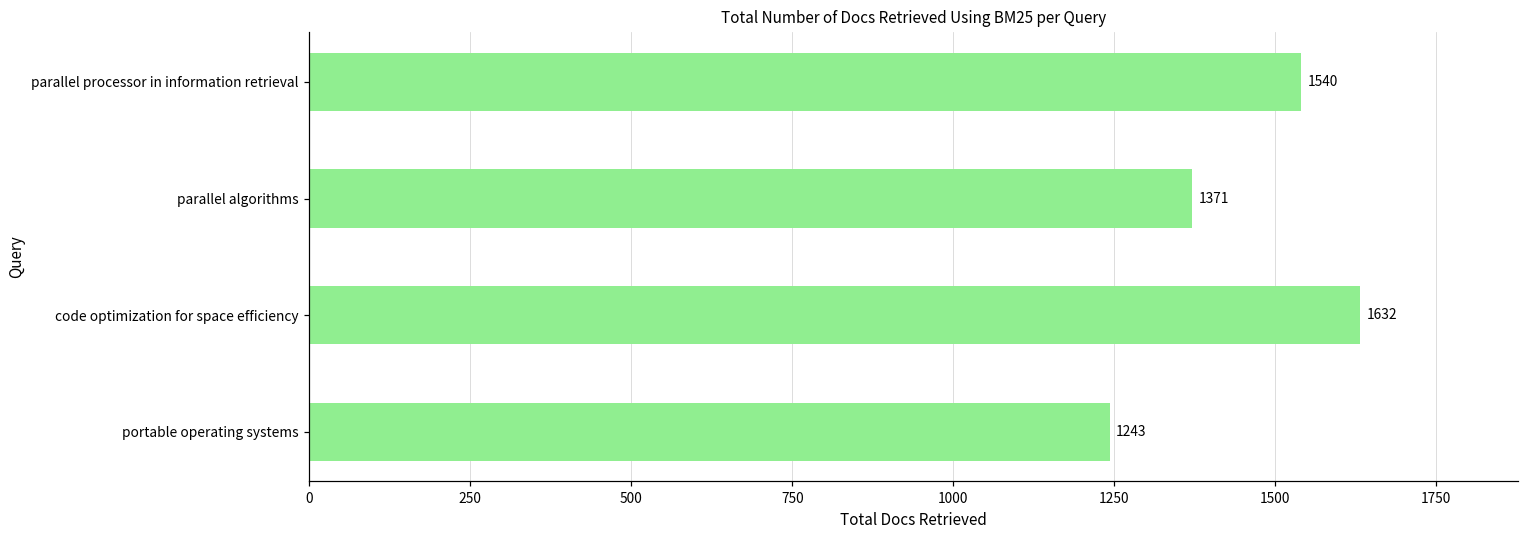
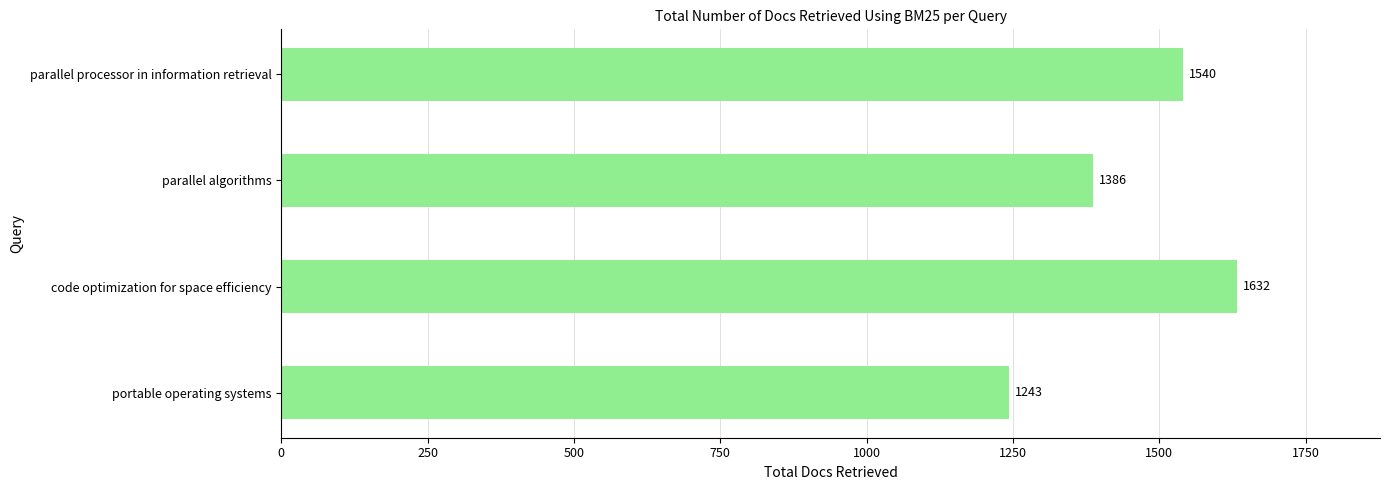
  {
    "parallel processor in information retrieval": 1540,
-   "parallel algorithms": 1371,
+   "parallel algorithms": 1386,
    "code optimization for space efficiency": 1632,
    "portable operating systems": 1243
  }
